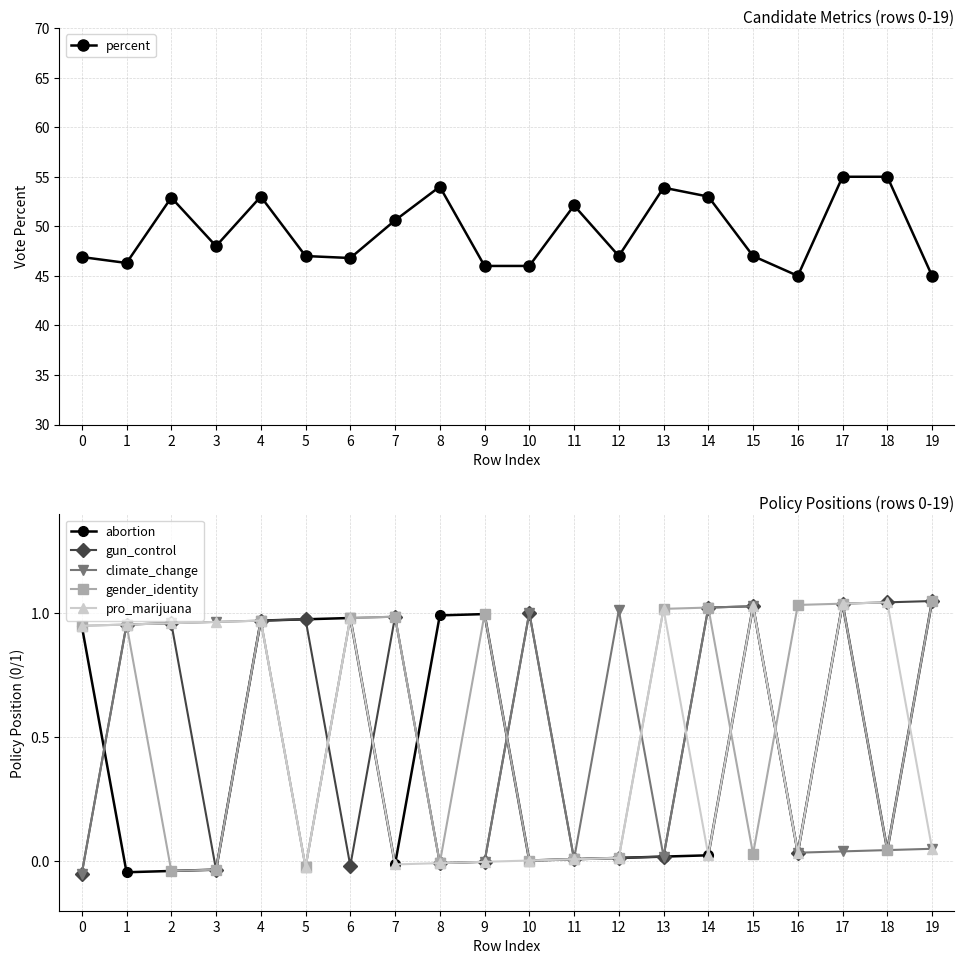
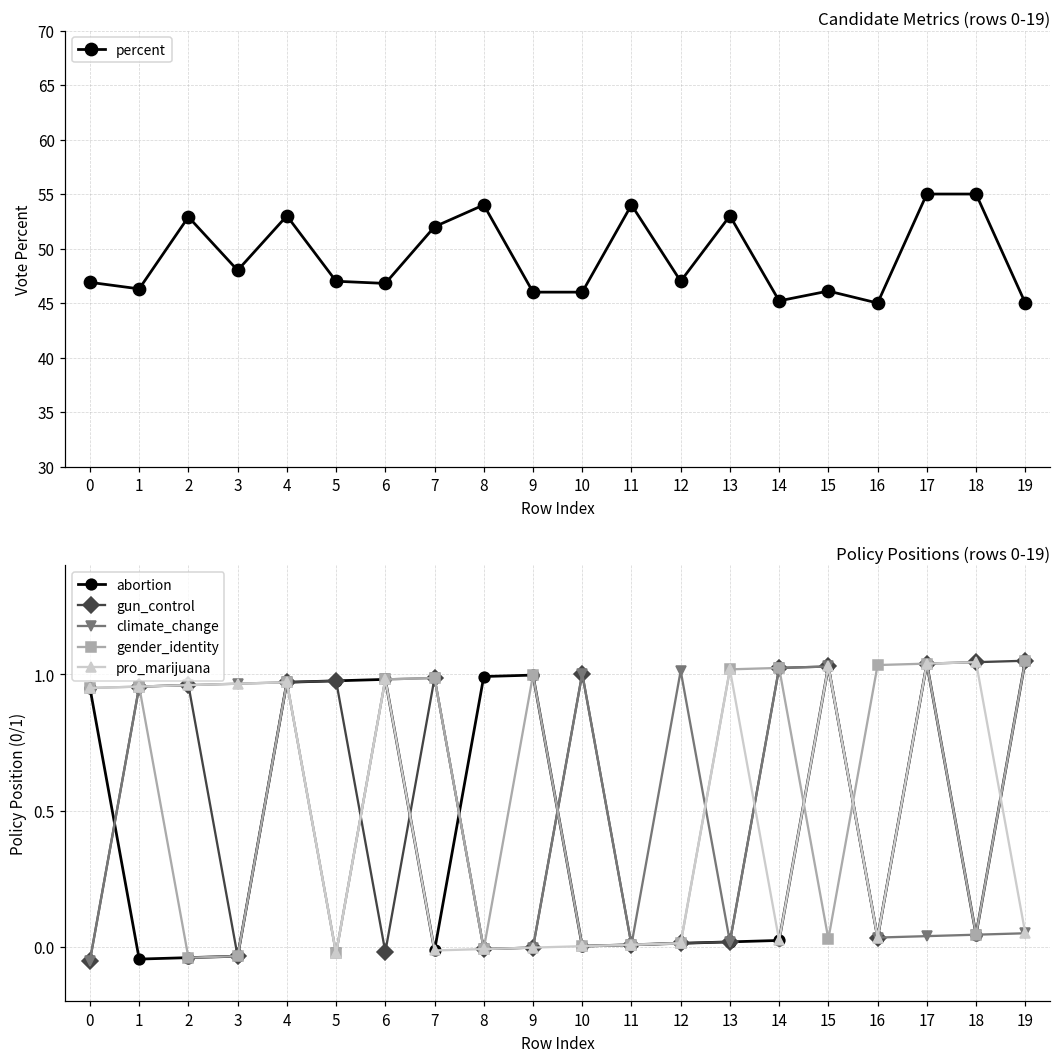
  {
    "Candidate Metrics (rows 0-19)": {
      "0": 47,
      "1": 46,
      "2": 53,
      "3": 48,
      "4": 53,
      "5": 47,
      "6": 47,
-     "7": 51,
+     "7": 52,
      "8": 54,
      "9": 46,
      "10": 46,
-     "11": 52,
+     "11": 54,
      "12": 47,
-     "13": 54,
-     "14": 53,
-     "15": 47,
+     "13": 53,
+     "14": 45,
+     "15": 46,
      "16": 45,
      "17": 55,
      "18": 55,
      "19": 45
    },
    "Policy Positions (rows 0-19)": {
      "abortion": {
        "1": -0.04,
        "8": 0.99
      },
      "gun_control": {
        "6": -0.02
      },
      "climate_change": {
        "12": 1.01,
        "17": 0.04
      }
    }
  }
